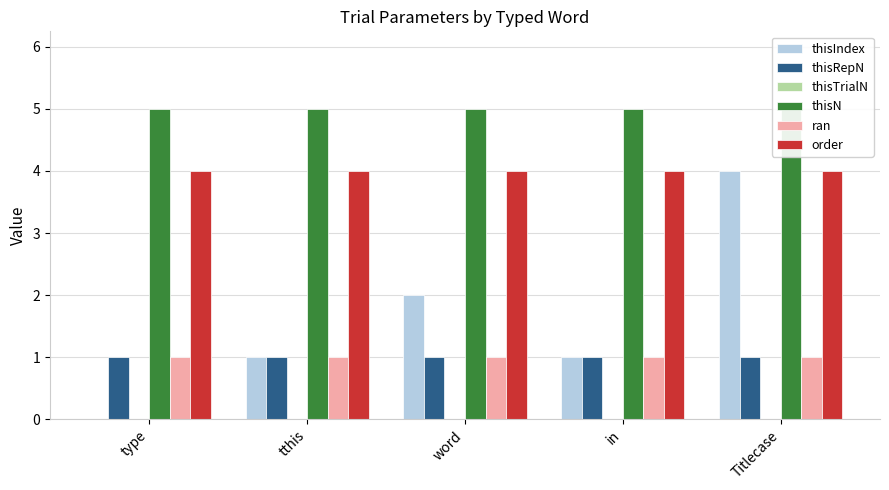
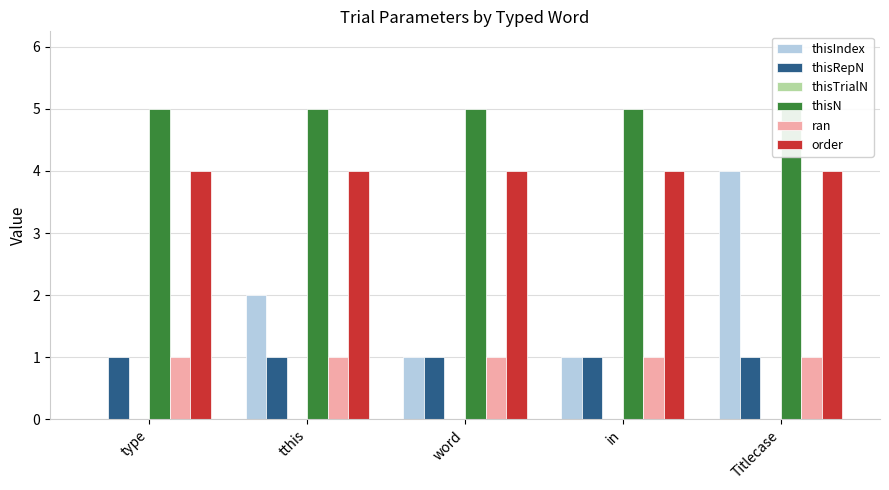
  {
    "thisIndex": {
      "type": 0,
-     "tthis": 1,
-     "word": 2,
+     "tthis": 2,
+     "word": 1,
      "in": 1,
      "Titlecase": 4
    },
    "thisRepN": {
      "type": 1,
      "tthis": 1,
      "word": 1,
      "in": 1,
      "Titlecase": 1
    },
    "thisTrialN": {
      "type": 0,
      "tthis": 0,
      "word": 0,
      "in": 0,
      "Titlecase": 0
    },
    "thisN": {
      "type": 5,
      "tthis": 5,
      "word": 5,
      "in": 5
    },
    "ran": {
      "type": 1,
      "tthis": 1,
      "word": 1,
      "in": 1,
      "Titlecase": 1
    },
    "order": {
      "type": 4,
      "tthis": 4,
      "word": 4,
      "in": 4,
      "Titlecase": 4
    }
  }
